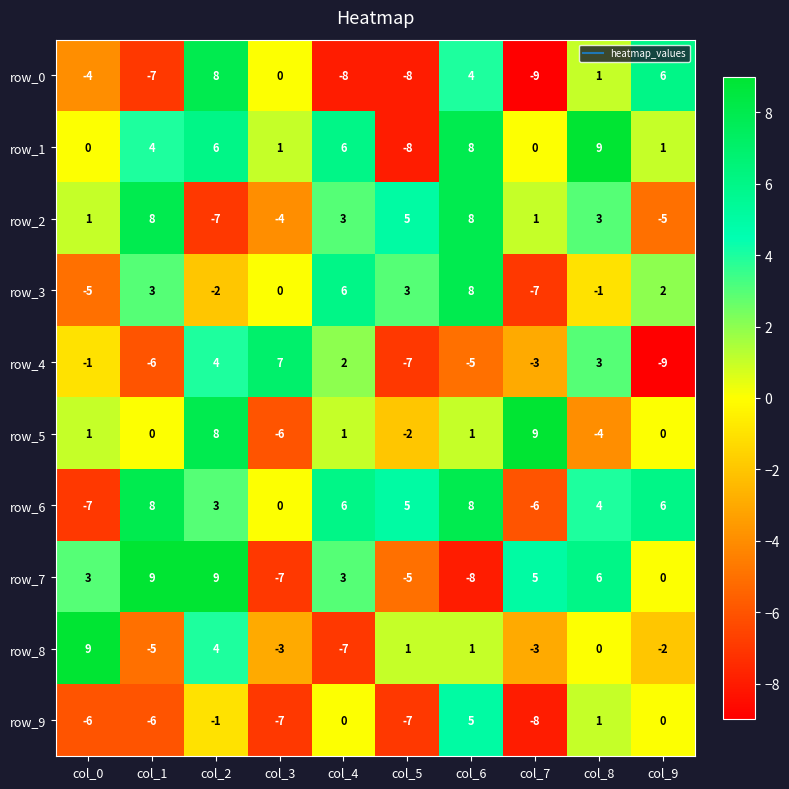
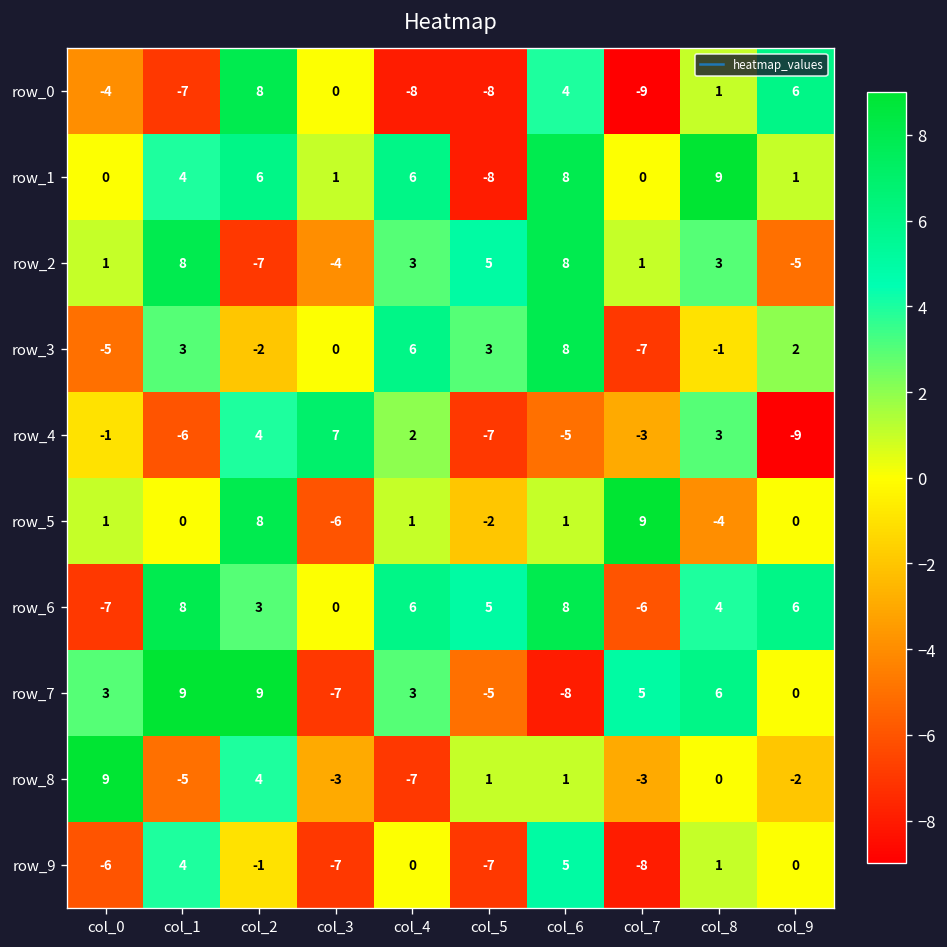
  {
    "row_0": {
      "col_0": -4,
      "col_1": -7,
      "col_2": 8,
      "col_3": 0,
      "col_4": -8,
      "col_5": -8,
      "col_6": 4,
      "col_7": -9,
      "col_8": 1,
      "col_9": 6
    },
    "row_1": {
      "col_0": 0,
      "col_1": 4,
      "col_2": 6,
      "col_3": 1,
      "col_4": 6,
      "col_5": -8,
      "col_6": 8,
      "col_7": 0,
      "col_8": 9,
      "col_9": 1
    },
    "row_2": {
      "col_0": 1,
      "col_1": 8,
      "col_2": -7,
      "col_3": -4,
      "col_4": 3,
      "col_5": 5,
      "col_6": 8,
      "col_7": 1,
      "col_8": 3,
      "col_9": -5
    },
    "row_3": {
      "col_0": -5,
      "col_1": 3,
      "col_2": -2,
      "col_3": 0,
      "col_4": 6,
      "col_5": 3,
      "col_6": 8,
      "col_7": -7,
      "col_8": -1,
      "col_9": 2
    },
    "row_4": {
      "col_0": -1,
      "col_1": -6,
      "col_2": 4,
      "col_3": 7,
      "col_4": 2,
      "col_5": -7,
      "col_6": -5,
      "col_7": -3,
      "col_8": 3,
      "col_9": -9
    },
    "row_5": {
      "col_0": 1,
      "col_1": 0,
      "col_2": 8,
      "col_3": -6,
      "col_4": 1,
      "col_5": -2,
      "col_6": 1,
      "col_7": 9,
      "col_8": -4,
      "col_9": 0
    },
    "row_6": {
      "col_0": -7,
      "col_1": 8,
      "col_2": 3,
      "col_3": 0,
      "col_4": 6,
      "col_5": 5,
      "col_6": 8,
      "col_7": -6,
      "col_8": 4,
      "col_9": 6
    },
    "row_7": {
      "col_0": 3,
      "col_1": 9,
      "col_2": 9,
      "col_3": -7,
      "col_4": 3,
      "col_5": -5,
      "col_6": -8,
      "col_7": 5,
      "col_8": 6,
      "col_9": 0
    },
    "row_8": {
      "col_0": 9,
      "col_1": -5,
      "col_2": 4,
      "col_3": -3,
      "col_4": -7,
      "col_5": 1,
      "col_6": 1,
      "col_7": -3,
      "col_8": 0,
      "col_9": -2
    },
    "row_9": {
      "col_0": -6,
-     "col_1": -6,
+     "col_1": 4,
      "col_2": -1,
      "col_3": -7,
      "col_4": 0,
      "col_5": -7,
      "col_6": 5,
      "col_7": -8,
      "col_8": 1,
      "col_9": 0
    }
  }
